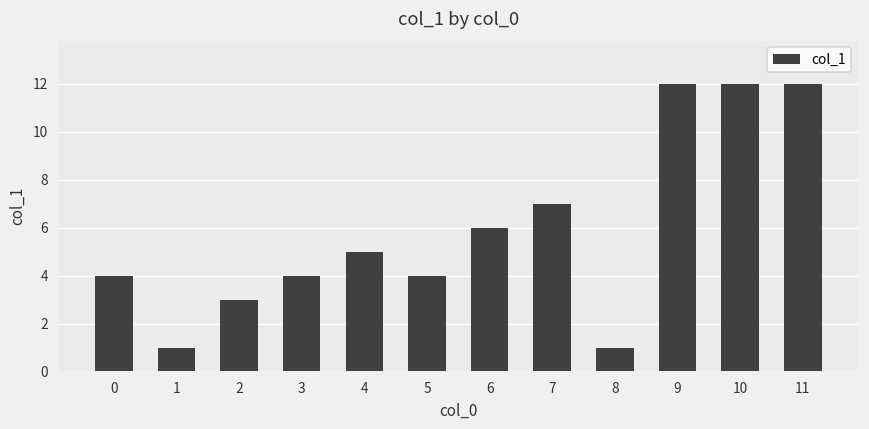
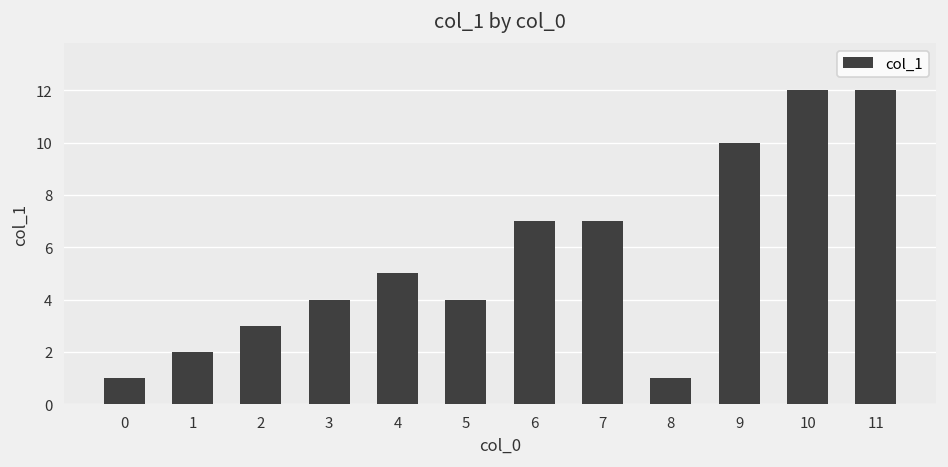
  {
-   "0": 4,
-   "1": 1,
+   "0": 1,
+   "1": 2,
    "2": 3,
    "3": 4,
    "4": 5,
    "5": 4,
-   "6": 6,
+   "6": 7,
    "7": 7,
    "8": 1,
-   "9": 12,
+   "9": 10,
    "10": 12,
    "11": 12
  }
